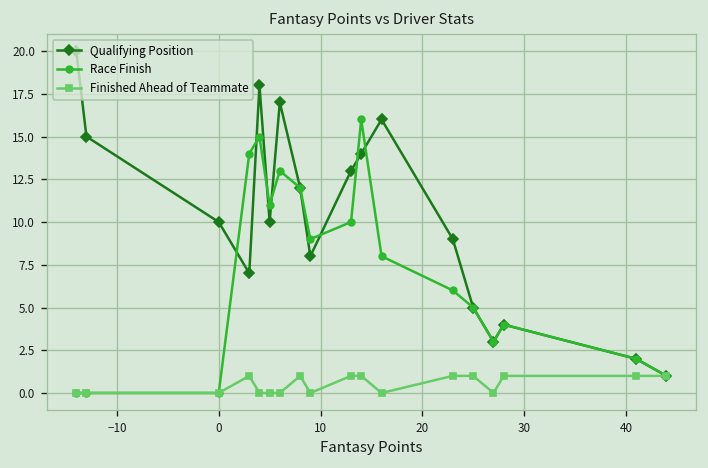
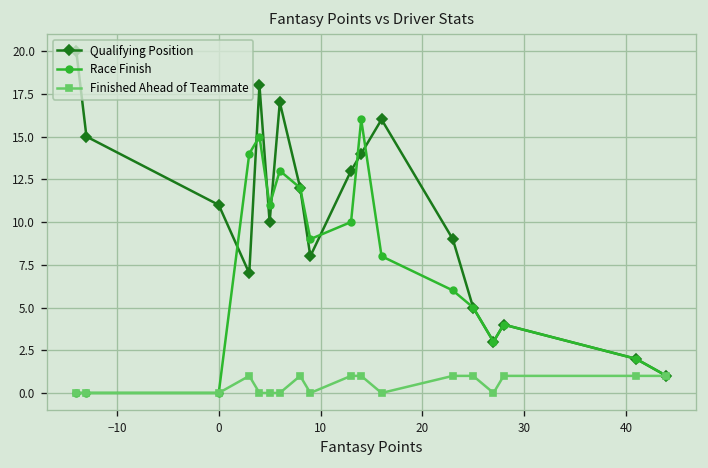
  {
    "Qualifying Position": {
-     "0": 10
+     "0": 11
    }
  }
